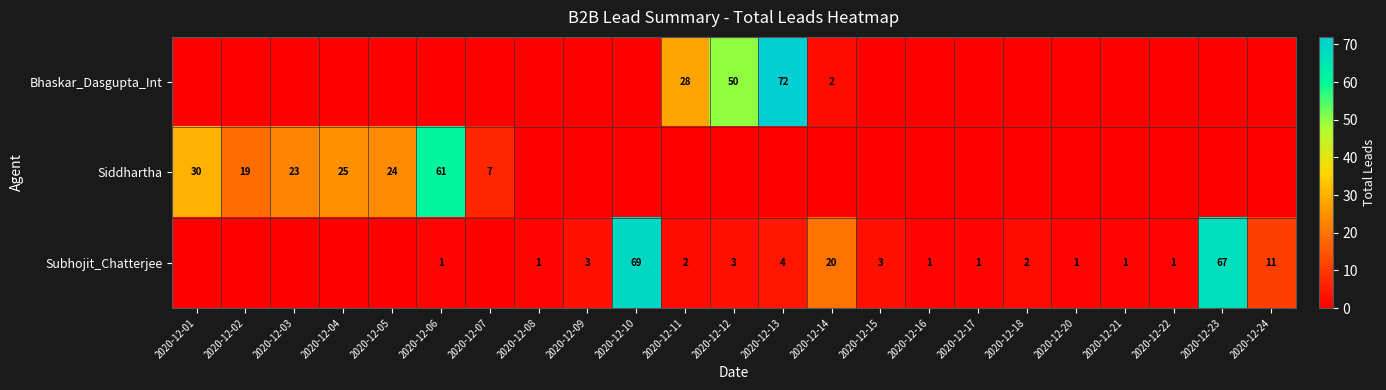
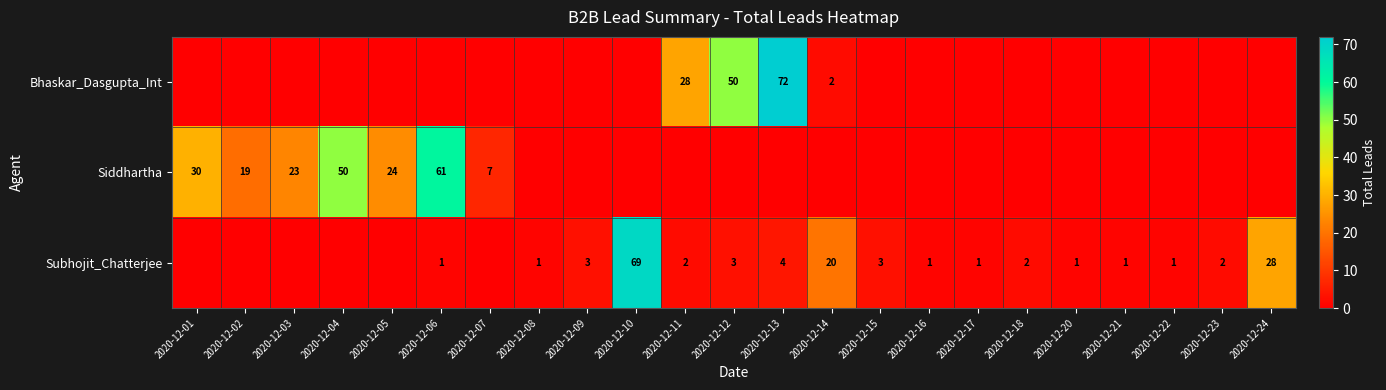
  {
    "Bhaskar_Dasgupta_Int": {
      "2020-12-11": 28,
      "2020-12-12": 50,
      "2020-12-13": 72,
      "2020-12-14": 2
    },
    "Siddhartha": {
      "2020-12-01": 30,
      "2020-12-02": 19,
      "2020-12-03": 23,
-     "2020-12-04": 25,
+     "2020-12-04": 50,
      "2020-12-05": 24,
      "2020-12-06": 61,
      "2020-12-07": 7
    },
    "Subhojit_Chatterjee": {
      "2020-12-06": 1,
      "2020-12-08": 1,
      "2020-12-09": 3,
      "2020-12-10": 69,
      "2020-12-11": 2,
      "2020-12-12": 3,
      "2020-12-13": 4,
      "2020-12-14": 20,
      "2020-12-15": 3,
      "2020-12-16": 1,
      "2020-12-17": 1,
      "2020-12-18": 2,
      "2020-12-20": 1,
      "2020-12-21": 1,
      "2020-12-22": 1,
-     "2020-12-23": 67,
-     "2020-12-24": 11
+     "2020-12-23": 2,
+     "2020-12-24": 28
    }
  }
